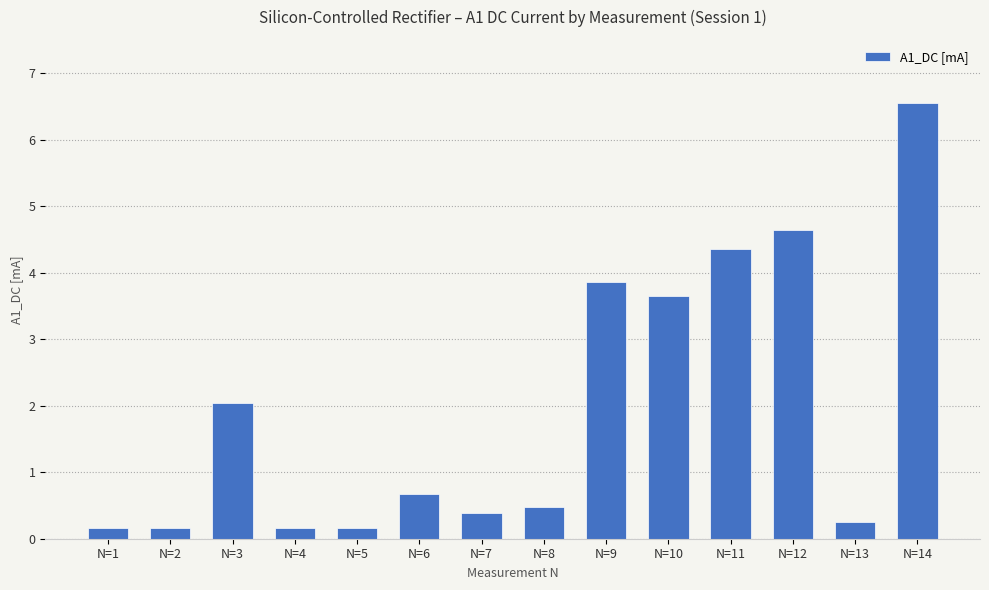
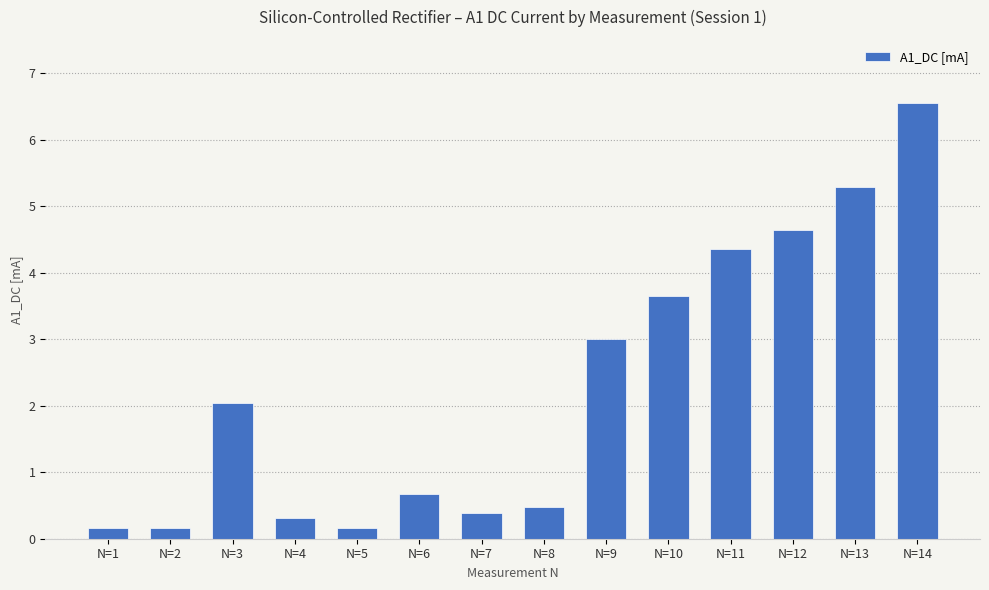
  {
    "N=1": 0.2,
    "N=2": 0.2,
    "N=3": 2.0,
-   "N=4": 0.2,
+   "N=4": 0.3,
    "N=5": 0.2,
    "N=6": 0.7,
    "N=7": 0.4,
    "N=8": 0.5,
-   "N=9": 3.9,
+   "N=9": 3.0,
    "N=10": 3.7,
    "N=11": 4.4,
    "N=12": 4.6,
-   "N=13": 0.2,
+   "N=13": 5.3,
    "N=14": 6.6
  }
